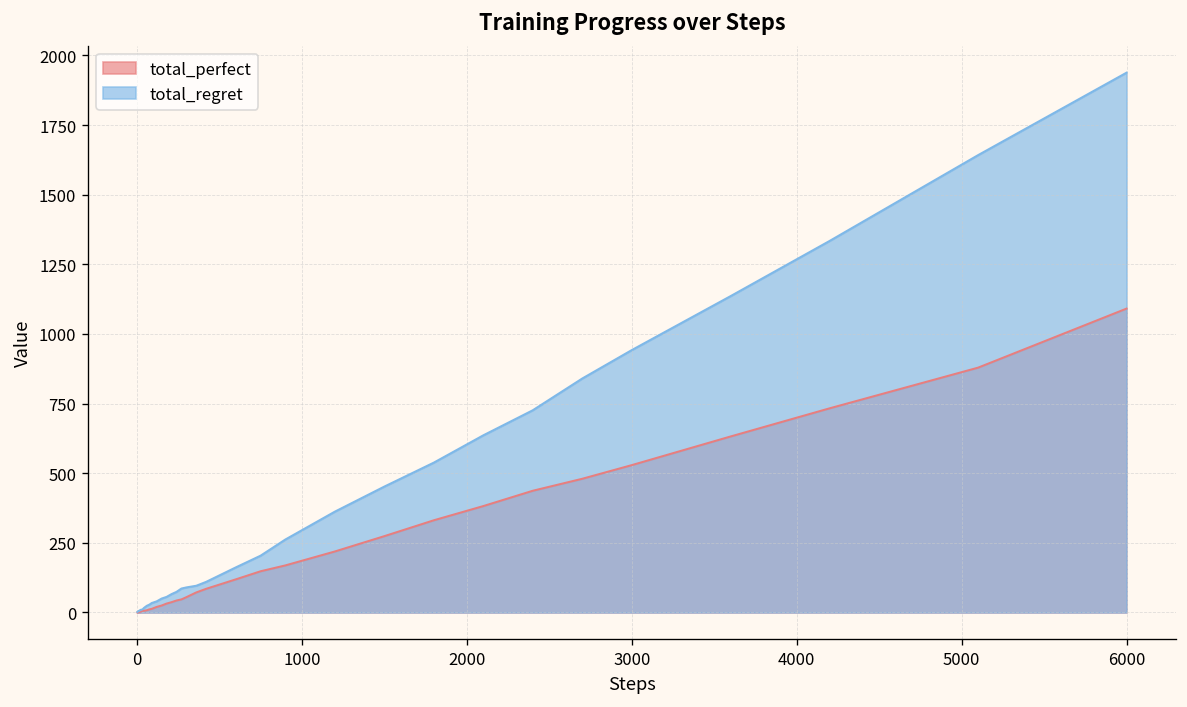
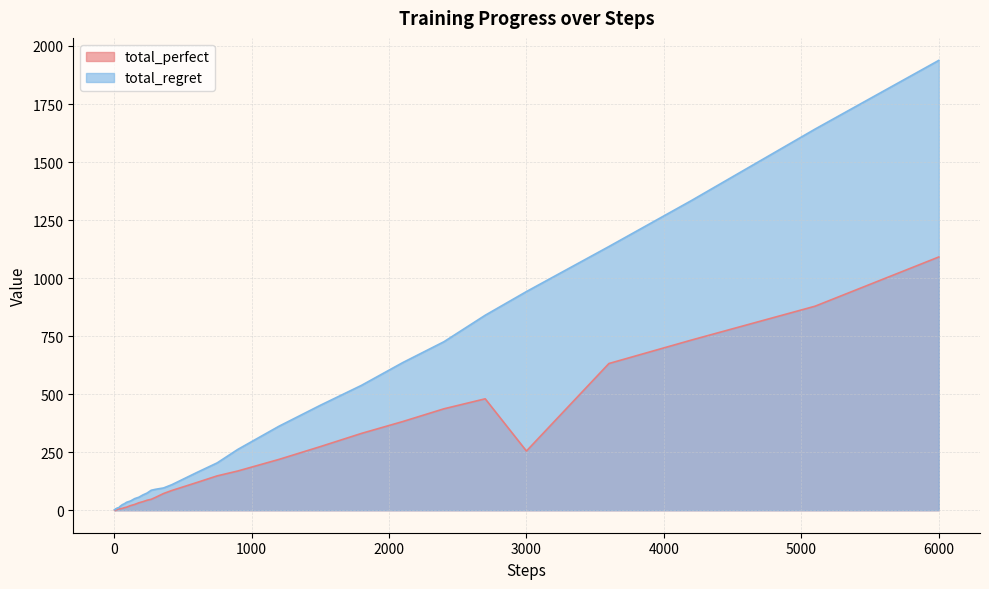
  {
    "total_perfect": {
-     "3000": 530,
+     "3000": 260,
      "6000": 1090
    },
    "total_regret": {
      "3000": 940,
      "6000": 1940
    }
  }
